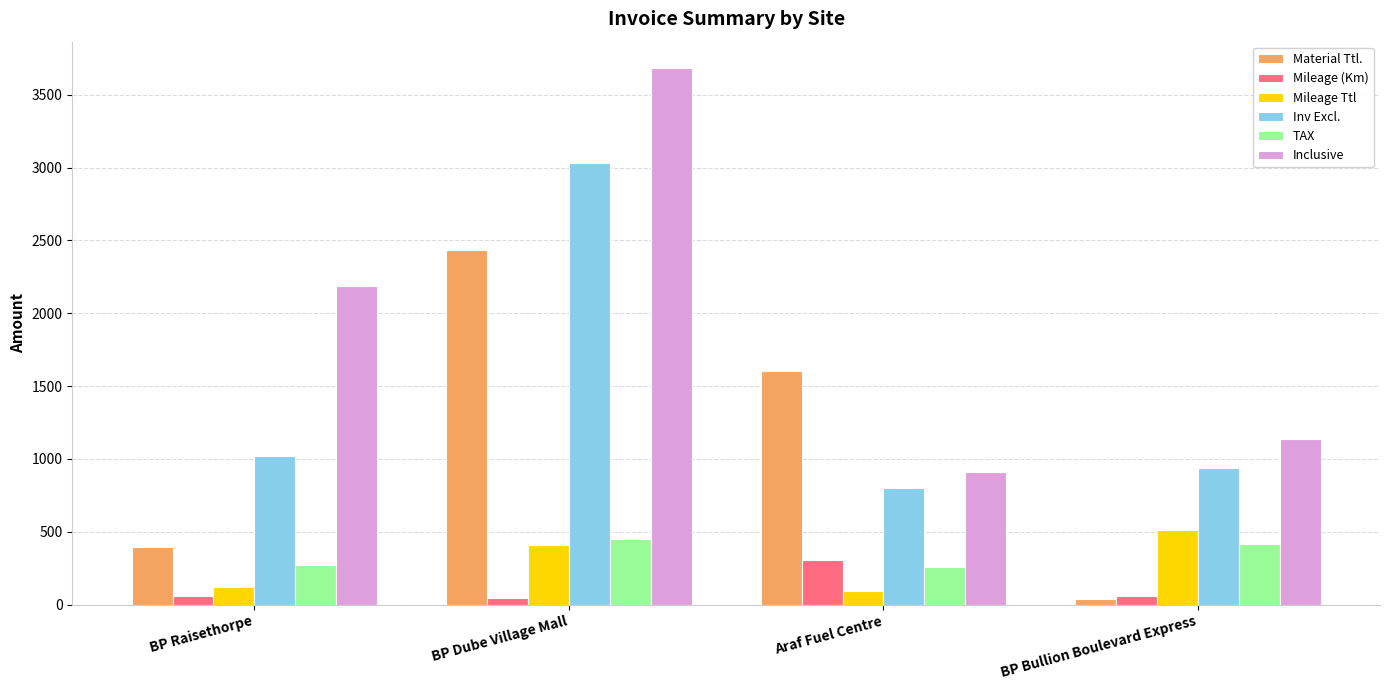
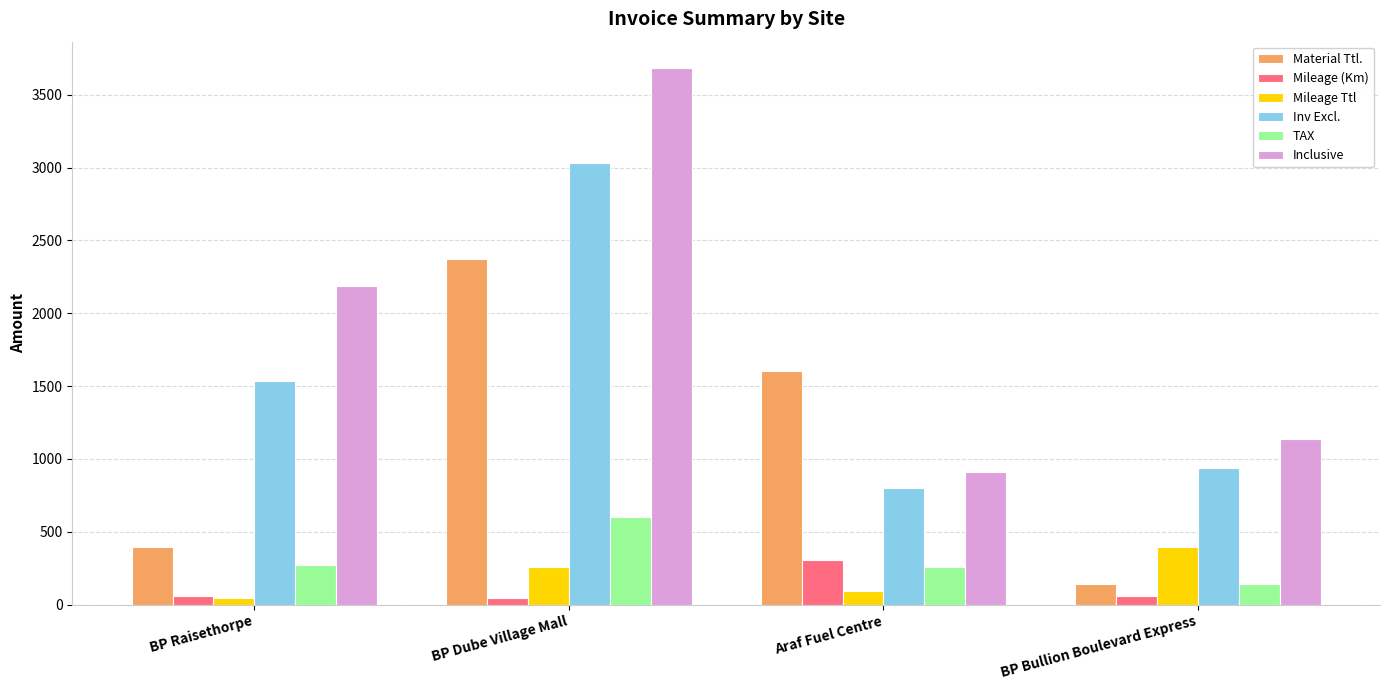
  {
    "Material Ttl.": {
      "BP Raisethorpe": 400,
-     "BP Dube Village Mall": 2430,
+     "BP Dube Village Mall": 2370,
      "Araf Fuel Centre": 1610,
-     "BP Bullion Boulevard Express": 40
+     "BP Bullion Boulevard Express": 140
    },
    "Mileage (Km)": {
      "BP Raisethorpe": 60,
      "BP Dube Village Mall": 50,
      "Araf Fuel Centre": 310,
      "BP Bullion Boulevard Express": 60
    },
    "Mileage Ttl": {
-     "BP Raisethorpe": 120,
-     "BP Dube Village Mall": 410,
+     "BP Raisethorpe": 40,
+     "BP Dube Village Mall": 260,
      "Araf Fuel Centre": 90,
-     "BP Bullion Boulevard Express": 510
+     "BP Bullion Boulevard Express": 400
    },
    "Inv Excl.": {
-     "BP Raisethorpe": 1020,
+     "BP Raisethorpe": 1540,
      "BP Dube Village Mall": 3030,
      "Araf Fuel Centre": 800,
      "BP Bullion Boulevard Express": 940
    },
    "TAX": {
      "BP Raisethorpe": 270,
-     "BP Dube Village Mall": 450,
+     "BP Dube Village Mall": 600,
      "Araf Fuel Centre": 260,
-     "BP Bullion Boulevard Express": 410
+     "BP Bullion Boulevard Express": 140
    },
    "Inclusive": {
      "BP Raisethorpe": 2190,
      "BP Dube Village Mall": 3680,
      "Araf Fuel Centre": 910,
      "BP Bullion Boulevard Express": 1140
    }
  }
